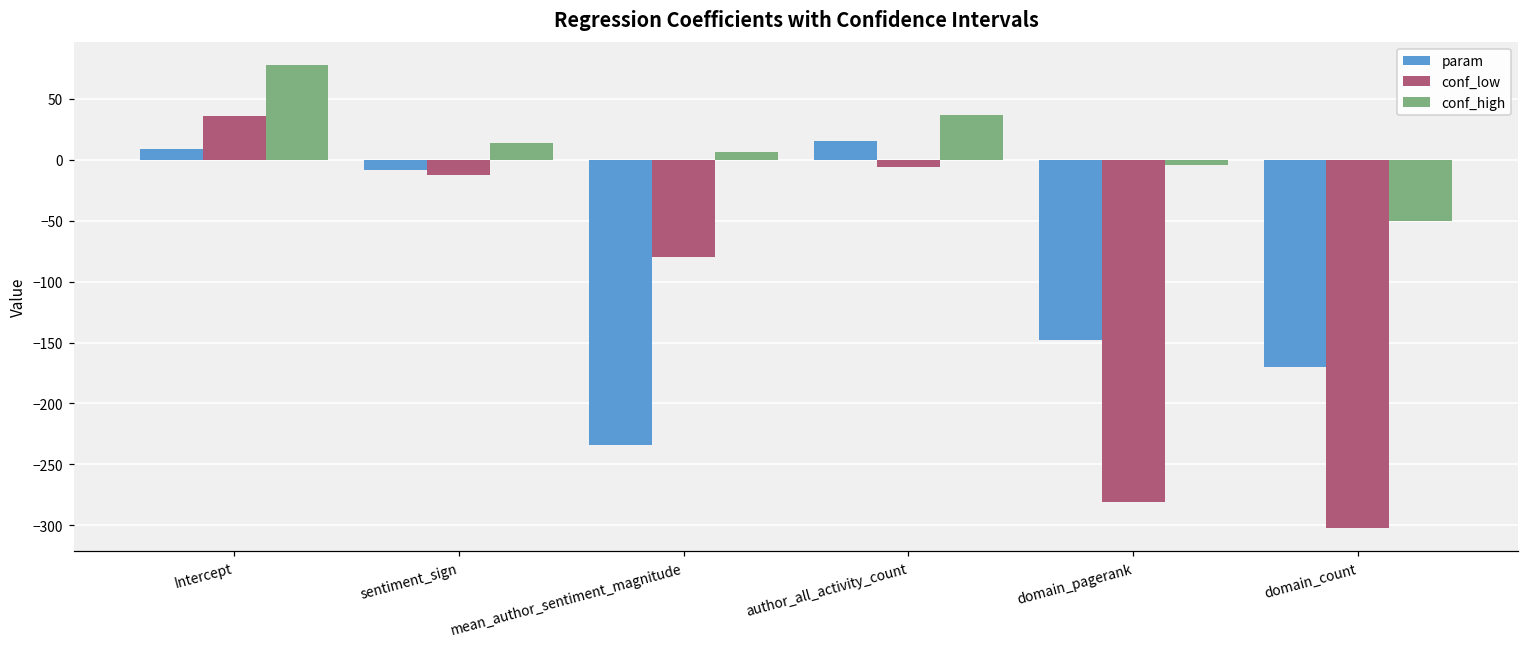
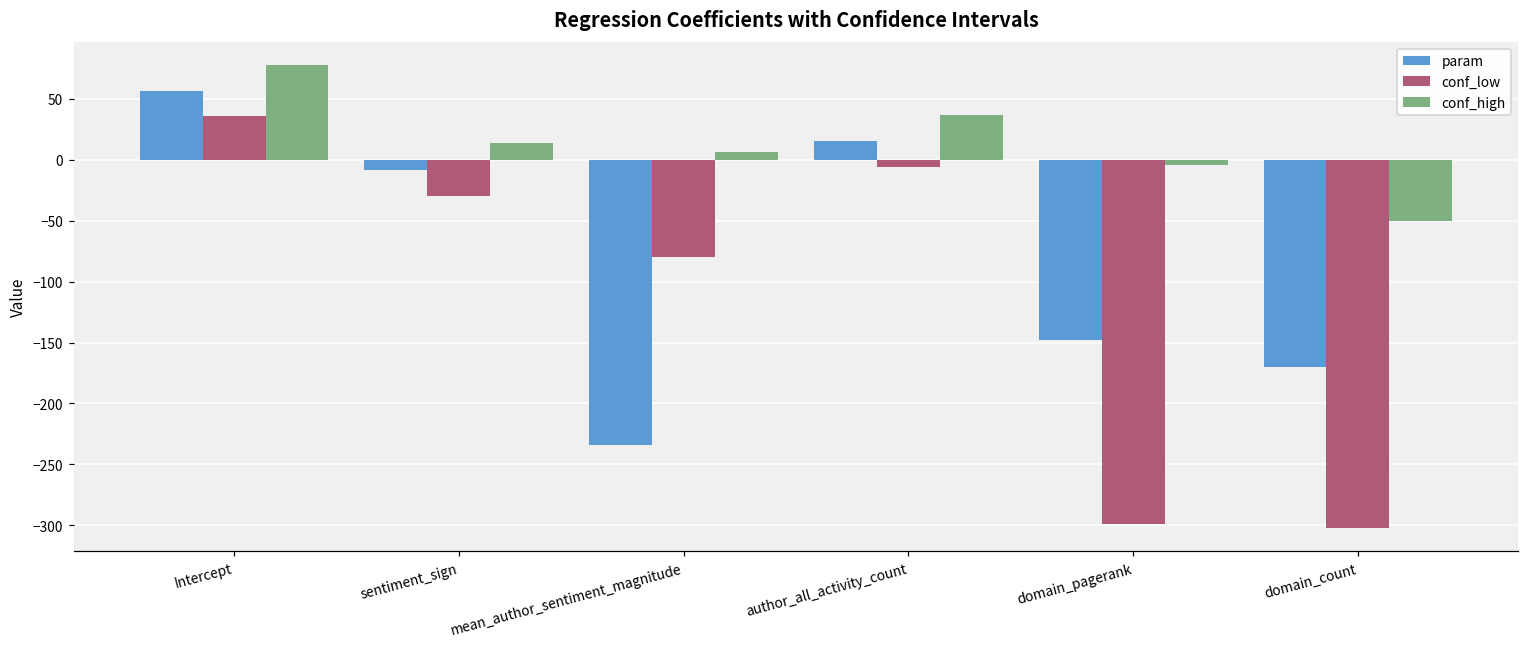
  {
    "param": {
-     "Intercept": 9,
+     "Intercept": 57,
      "sentiment_sign": -8,
      "mean_author_sentiment_magnitude": -234,
      "author_all_activity_count": 16,
      "domain_pagerank": -148,
      "domain_count": -170
    },
    "conf_low": {
      "Intercept": 36,
-     "sentiment_sign": -13,
+     "sentiment_sign": -30,
      "mean_author_sentiment_magnitude": -80,
      "author_all_activity_count": -6,
-     "domain_pagerank": -281,
+     "domain_pagerank": -299,
      "domain_count": -302
    },
    "conf_high": {
      "Intercept": 78,
      "sentiment_sign": 14,
      "mean_author_sentiment_magnitude": 6,
      "author_all_activity_count": 37,
      "domain_pagerank": -4,
      "domain_count": -50
    }
  }
